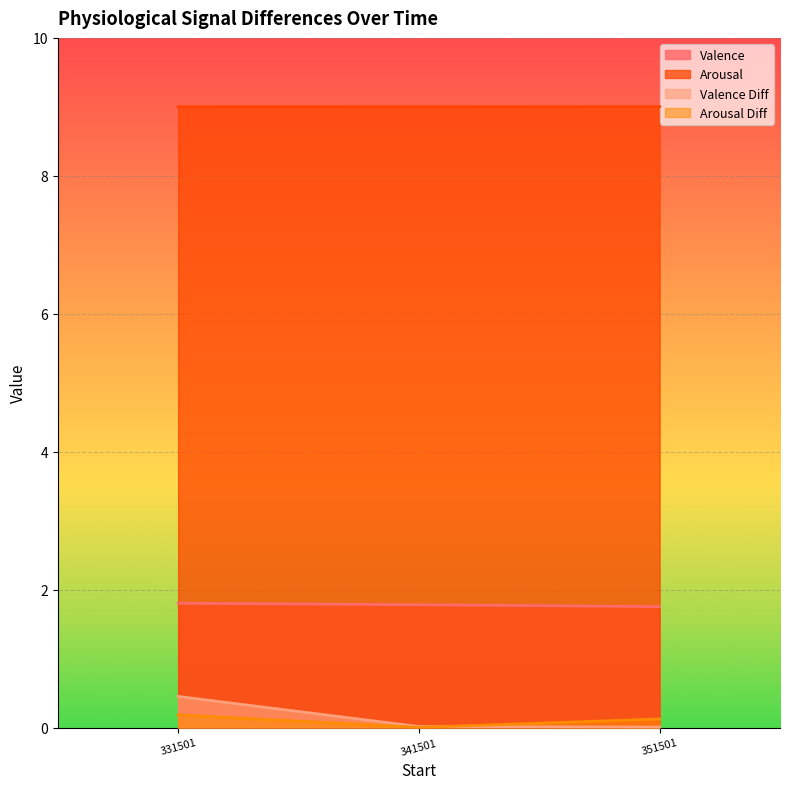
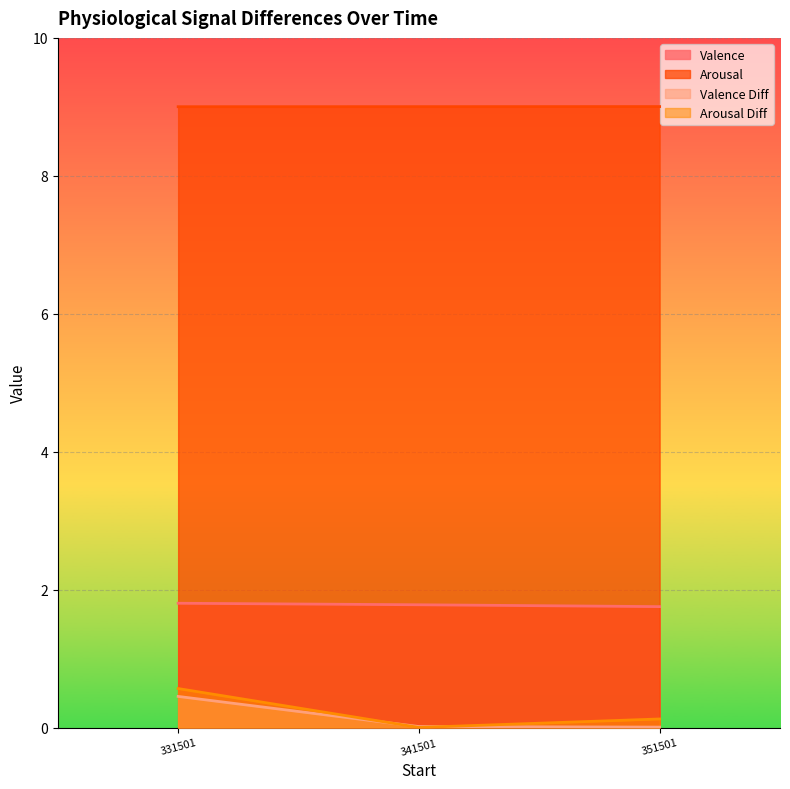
  {
    "Arousal": {
      "331501": 9.0,
      "341501": 9.0,
      "351501": 9.0
    },
    "Arousal Diff": {
-     "331501": 0.2,
+     "331501": 0.6,
      "351501": 0.1
    }
  }
